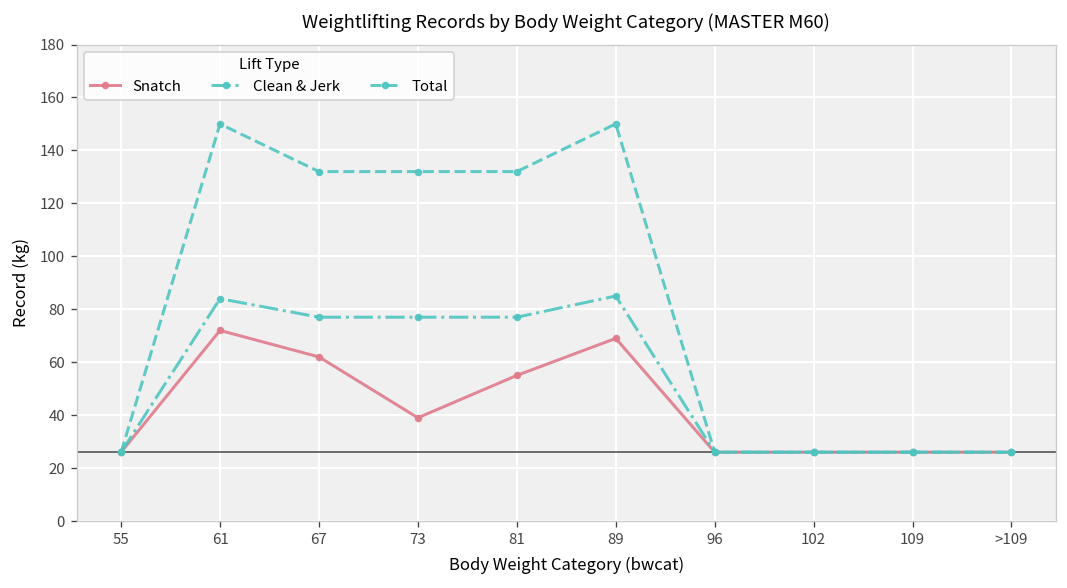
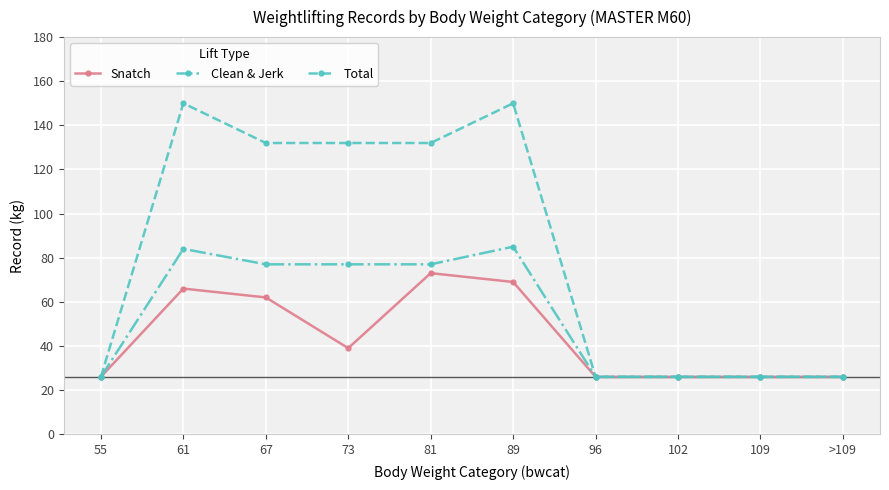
  {
    "Snatch": {
-     "61": 72,
+     "61": 66,
      "67": 62,
      "73": 39,
-     "81": 55,
+     "81": 73,
      "89": 69
    }
  }
